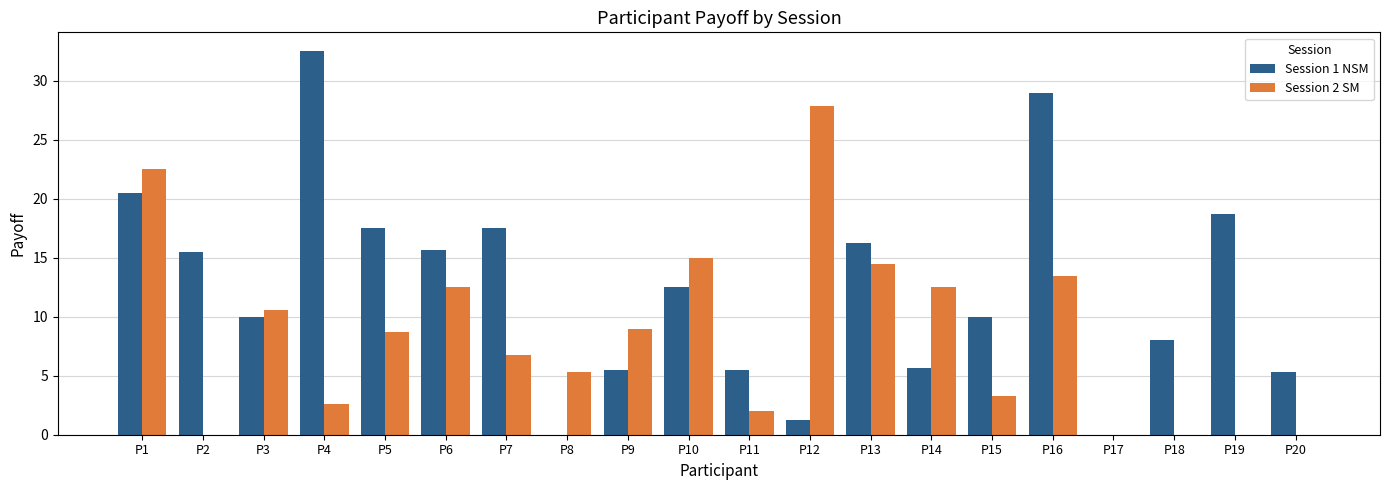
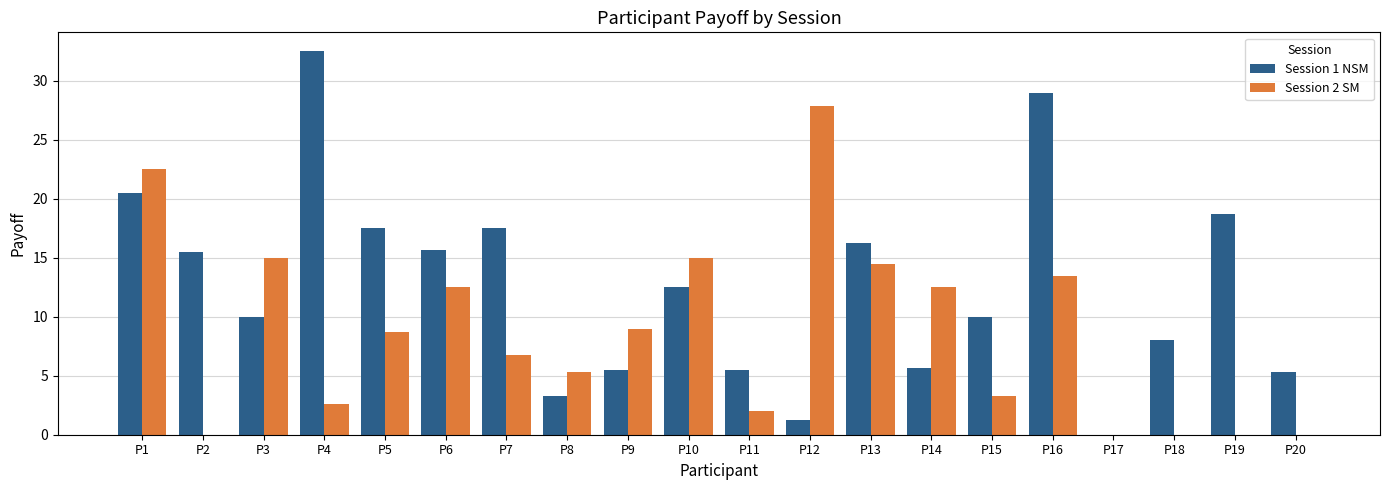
  {
    "Session 1 NSM": {
      "P1": 20.5,
      "P2": 15.5,
      "P3": 10.0,
      "P4": 32.5,
      "P5": 17.5,
      "P6": 15.7,
      "P7": 17.5,
-     "P8": 0.0,
+     "P8": 3.3,
      "P9": 5.5,
      "P10": 12.5,
      "P11": 5.5,
      "P12": 1.3,
      "P13": 16.3,
      "P14": 5.7,
      "P15": 10.0,
      "P16": 29.0,
      "P17": 0.0,
      "P18": 8.0,
      "P19": 18.7,
      "P20": 5.3
    },
    "Session 2 SM": {
      "P1": 22.5,
      "P2": 0.0,
-     "P3": 10.6,
+     "P3": 15.0,
      "P4": 2.6,
      "P5": 8.8,
      "P6": 12.5,
      "P7": 6.8,
      "P8": 5.3,
      "P9": 9.0,
      "P10": 15.0,
      "P11": 2.0,
      "P12": 27.9,
      "P13": 14.5,
      "P14": 12.5,
      "P15": 3.3,
      "P16": 13.5,
      "P17": 0.0,
      "P18": 0.0,
      "P19": 0.0,
      "P20": 0.0
    }
  }
